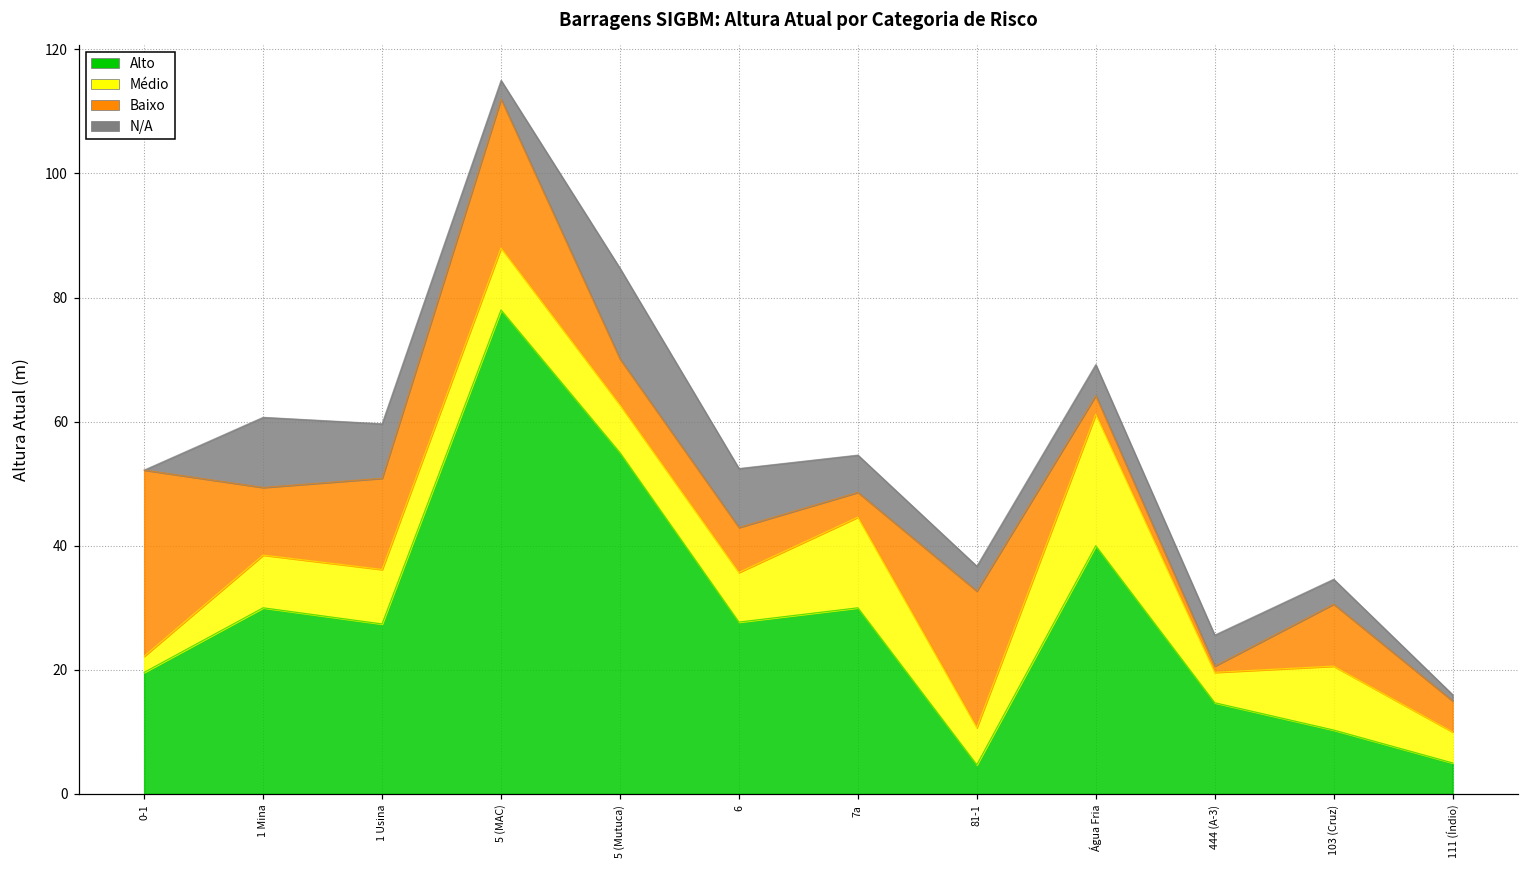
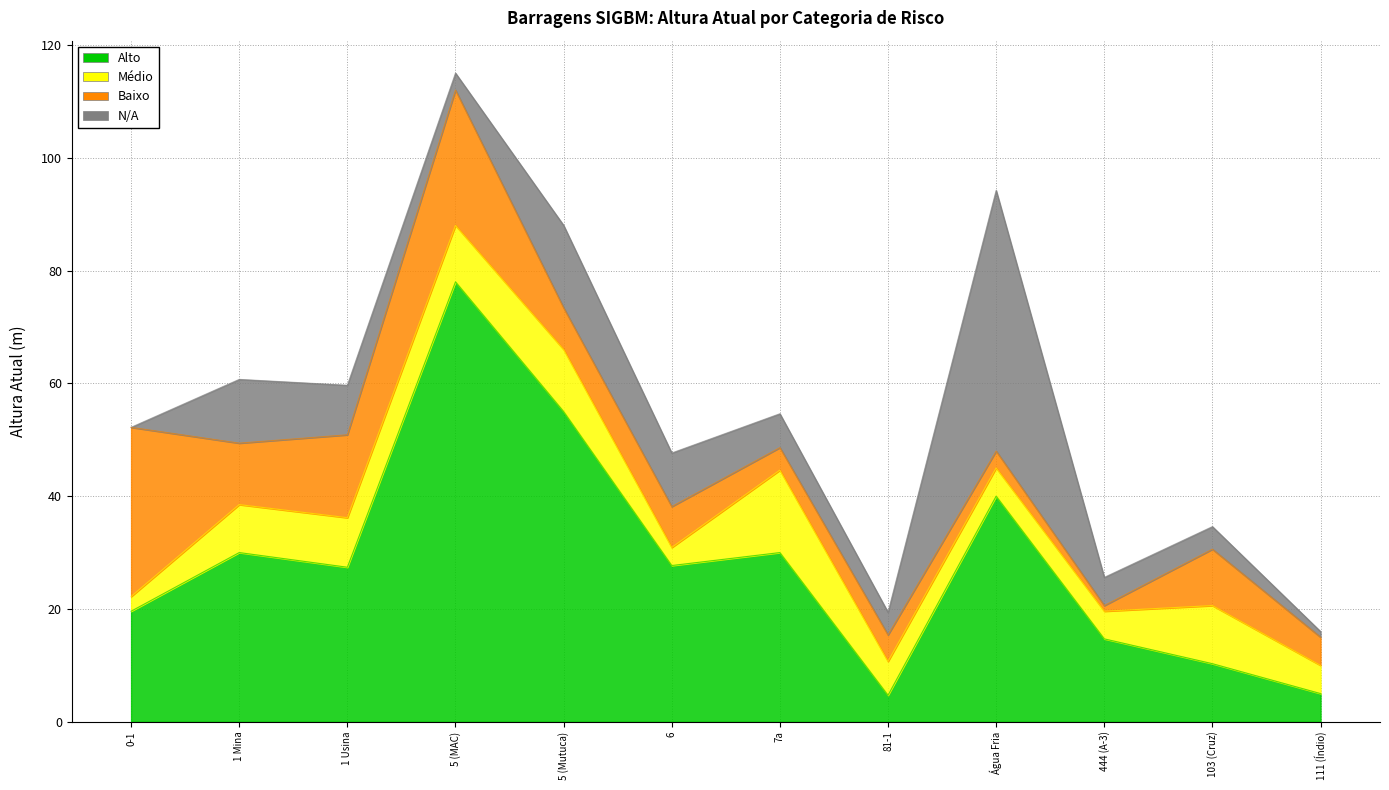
  {
    "Alto": {
      "0-1": 20,
      "1 Mina": 30,
      "1 Usina": 27,
      "5 (MAC)": 78,
      "5 (Mutuca)": 55,
      "6": 28,
      "7a": 30,
      "81-1": 5,
      "Água Fria": 40,
      "444 (A-3)": 15,
      "103 (Cruz)": 10,
      "111 (Índio)": 5
    },
    "Médio": {
      "0-1": 3,
      "1 Mina": 9,
      "1 Usina": 9,
      "5 (MAC)": 10,
-     "5 (Mutuca)": 8,
-     "6": 8,
+     "5 (Mutuca)": 11,
+     "6": 3,
      "7a": 15,
      "81-1": 6,
-     "Água Fria": 21,
+     "Água Fria": 5,
      "444 (A-3)": 5,
      "103 (Cruz)": 10,
      "111 (Índio)": 5
    },
    "Baixo": {
      "1 Mina": 11,
      "1 Usina": 15,
      "5 (MAC)": 24,
      "5 (Mutuca)": 7,
      "6": 7,
      "7a": 4,
-     "81-1": 22,
+     "81-1": 5,
      "Água Fria": 3,
      "444 (A-3)": 1,
      "103 (Cruz)": 10,
      "111 (Índio)": 5
    },
    "N/A": {
      "1 Mina": 11,
      "1 Usina": 9,
      "5 (MAC)": 3,
      "5 (Mutuca)": 15,
      "6": 10,
      "7a": 6,
      "81-1": 4,
-     "Água Fria": 5,
+     "Água Fria": 46,
      "444 (A-3)": 5,
      "103 (Cruz)": 4,
      "111 (Índio)": 1
    }
  }
